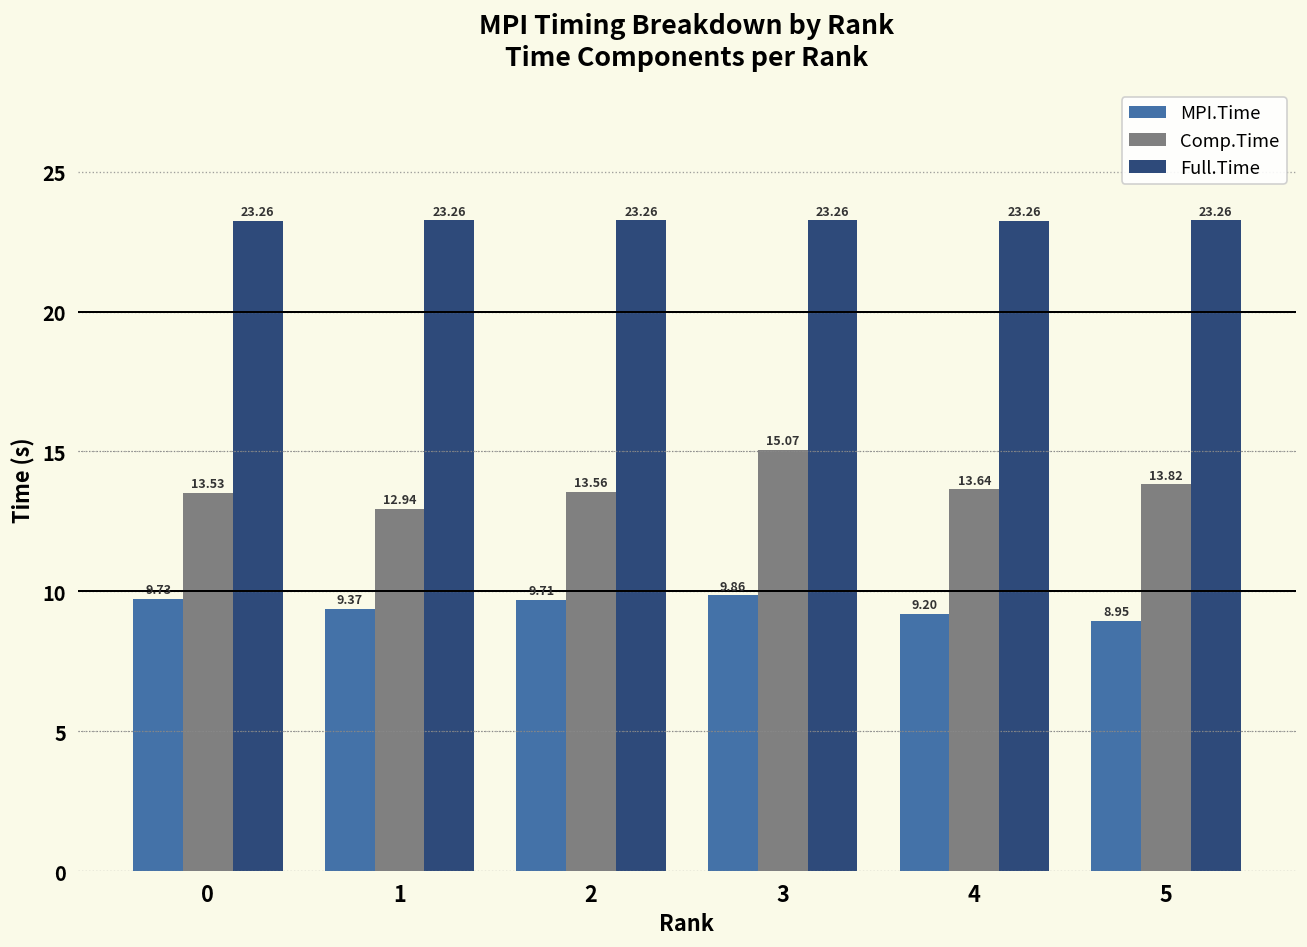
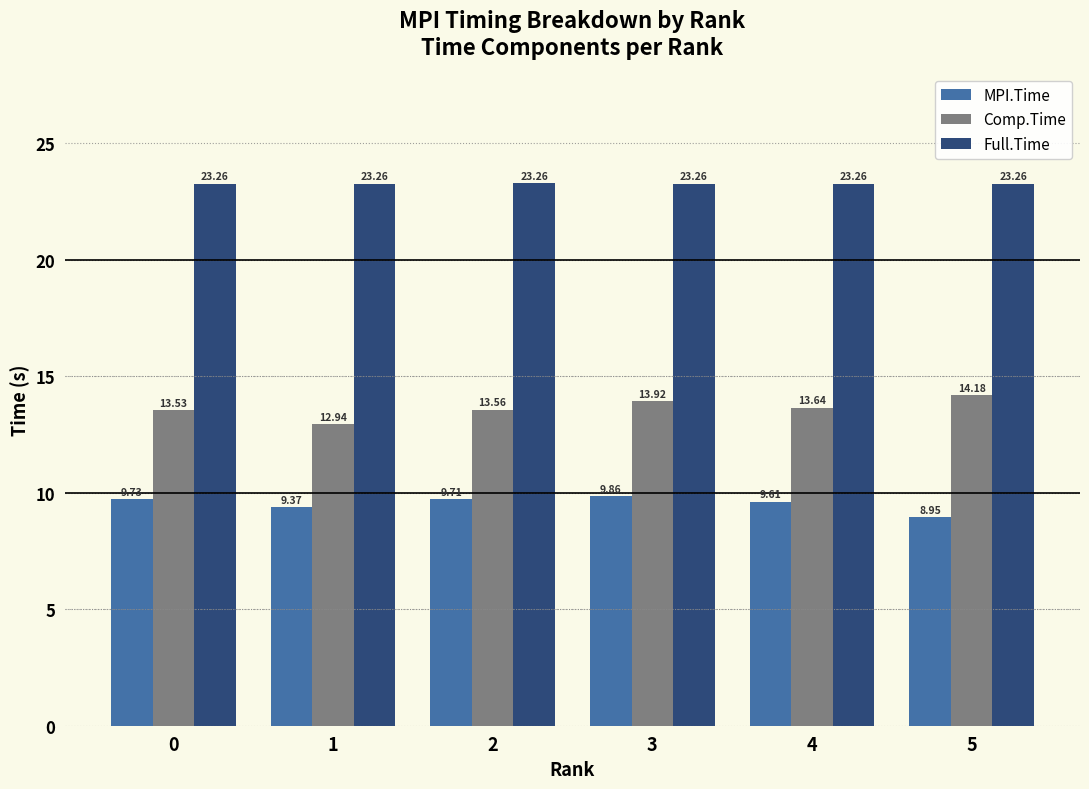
  {
    "MPI.Time": {
      "0": 9.73,
      "1": 9.37,
      "2": 9.71,
      "3": 9.86,
-     "4": 9.20,
+     "4": 9.61,
      "5": 8.95
    },
    "Comp.Time": {
      "0": 13.53,
      "1": 12.94,
      "2": 13.56,
-     "3": 15.07,
+     "3": 13.92,
      "4": 13.64,
-     "5": 13.82
+     "5": 14.18
    },
    "Full.Time": {
      "0": 23.26,
      "1": 23.26,
      "2": 23.26,
      "3": 23.26,
      "4": 23.26,
      "5": 23.26
    }
  }
